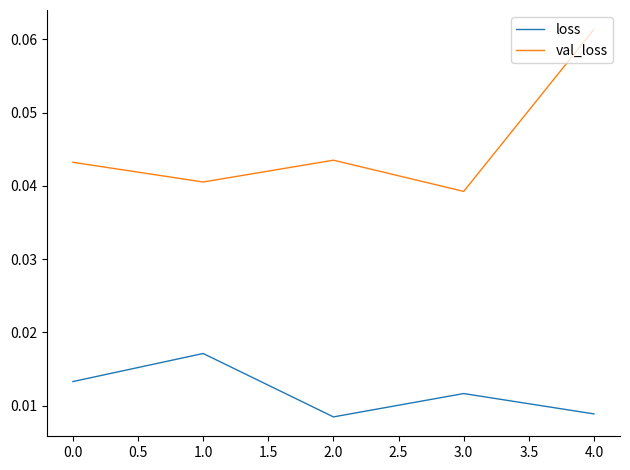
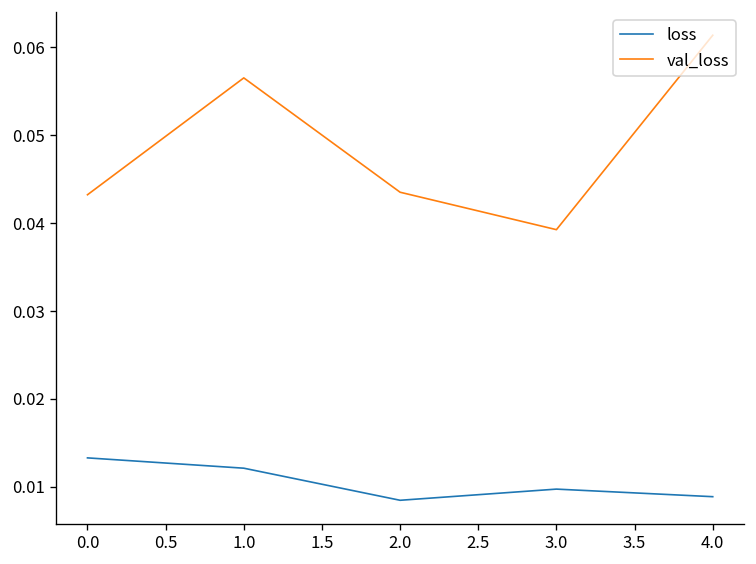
  {
    "loss": {
      "0.0": 0.013,
-     "1.0": 0.017,
+     "1.0": 0.012,
      "2.0": 0.008,
-     "3.0": 0.012,
+     "3.0": 0.010,
      "4.0": 0.009
    },
    "val_loss": {
      "0.0": 0.043,
-     "1.0": 0.041,
+     "1.0": 0.057,
      "2.0": 0.044,
      "3.0": 0.039
    }
  }
